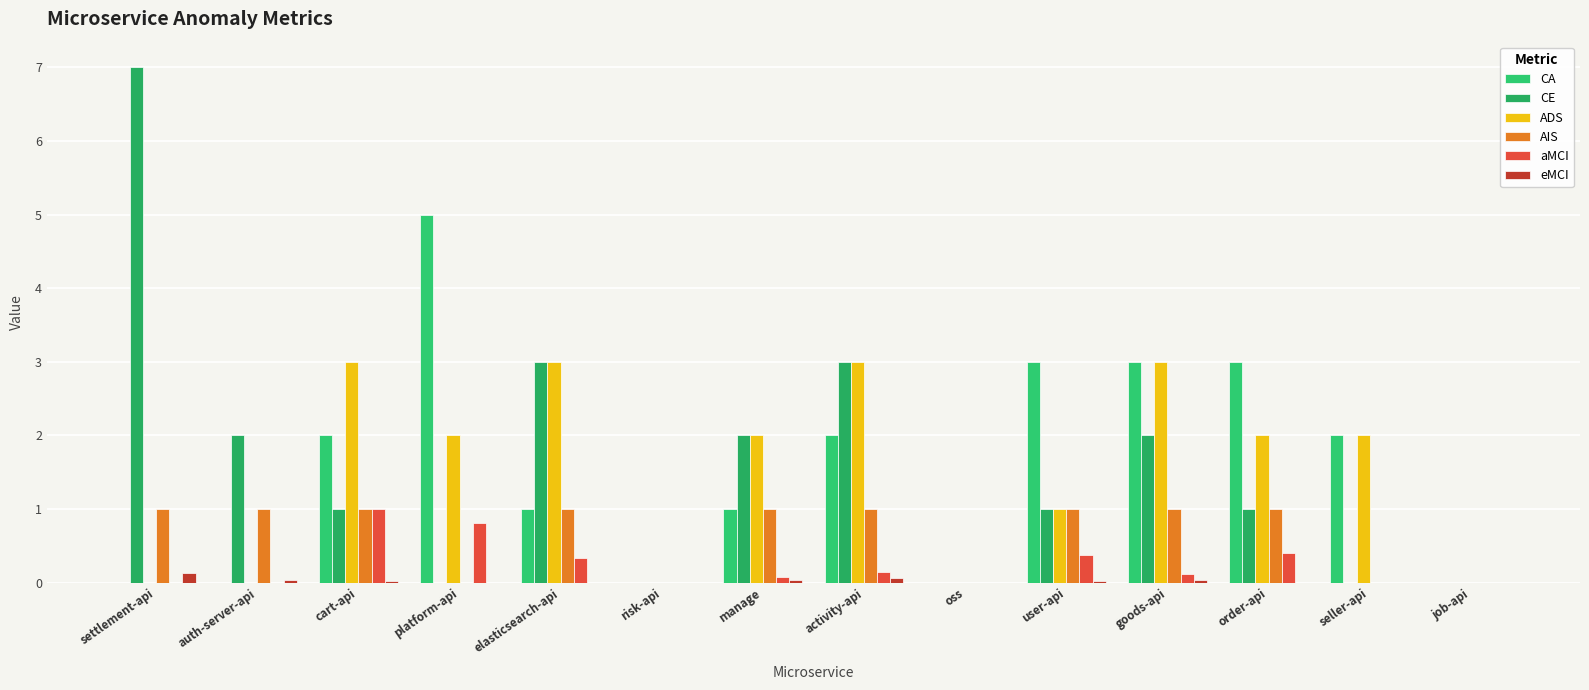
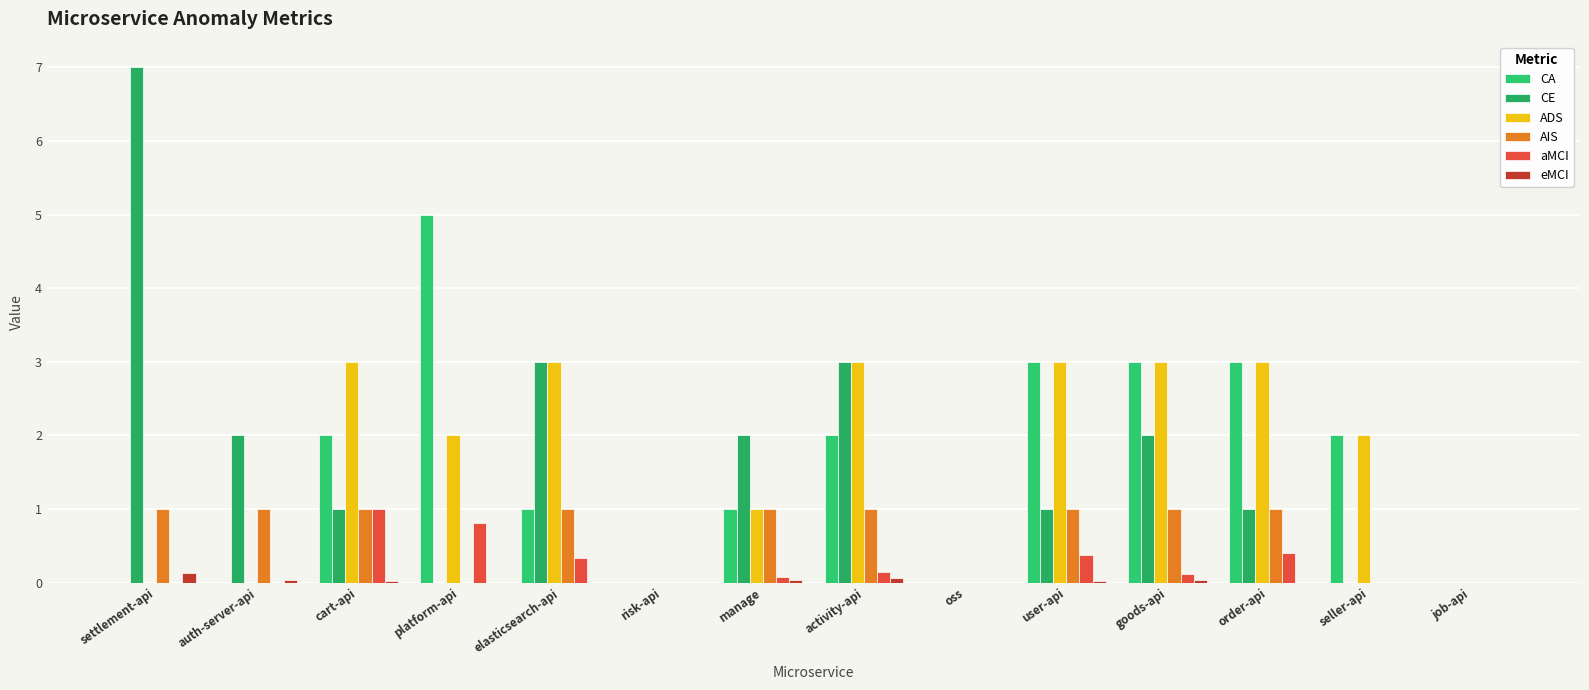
  {
    "ADS": {
      "settlement-api": 0,
      "auth-server-api": 0,
      "cart-api": 3,
      "platform-api": 2,
      "elasticsearch-api": 3,
      "risk-api": 0,
-     "manage": 2,
+     "manage": 1,
      "activity-api": 3,
      "oss": 0,
-     "user-api": 1,
+     "user-api": 3,
      "goods-api": 3,
-     "order-api": 2,
+     "order-api": 3,
      "seller-api": 2,
      "job-api": 0
    }
  }
